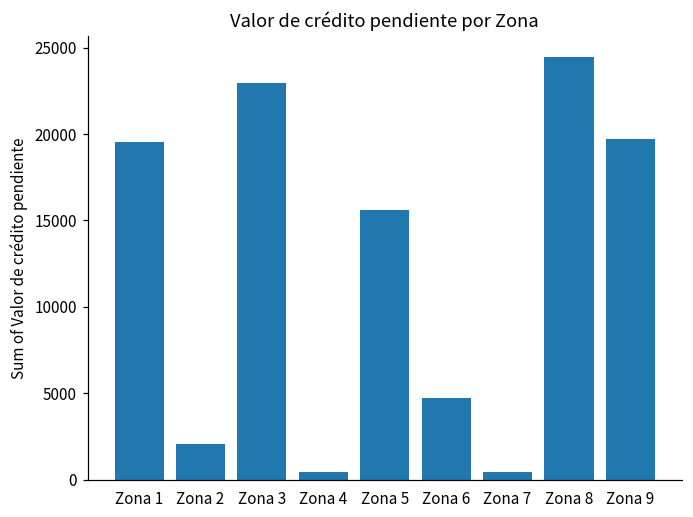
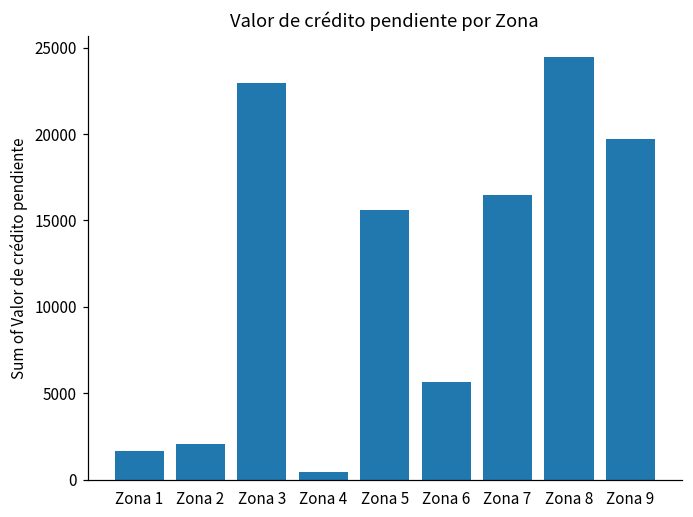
  {
-   "Zona 1": 19600,
+   "Zona 1": 1700,
    "Zona 2": 2100,
    "Zona 3": 23000,
    "Zona 4": 500,
    "Zona 5": 15600,
-   "Zona 6": 4700,
-   "Zona 7": 400,
+   "Zona 6": 5700,
+   "Zona 7": 16500,
    "Zona 8": 24500,
    "Zona 9": 19700
  }
